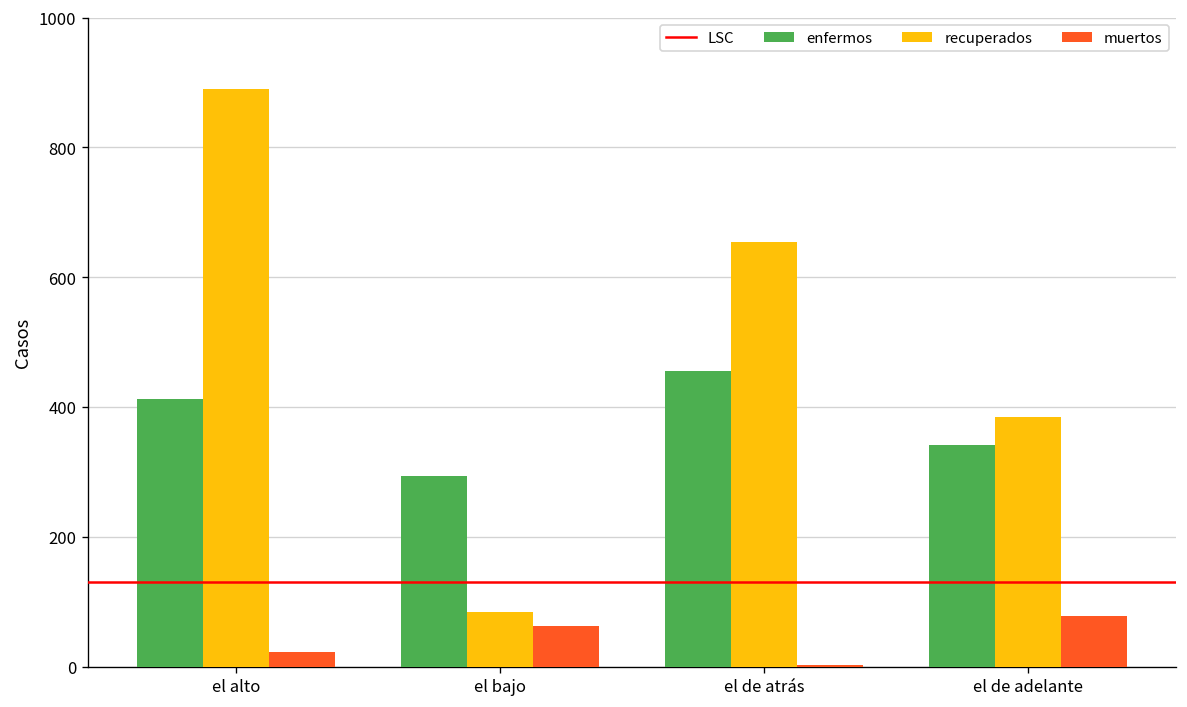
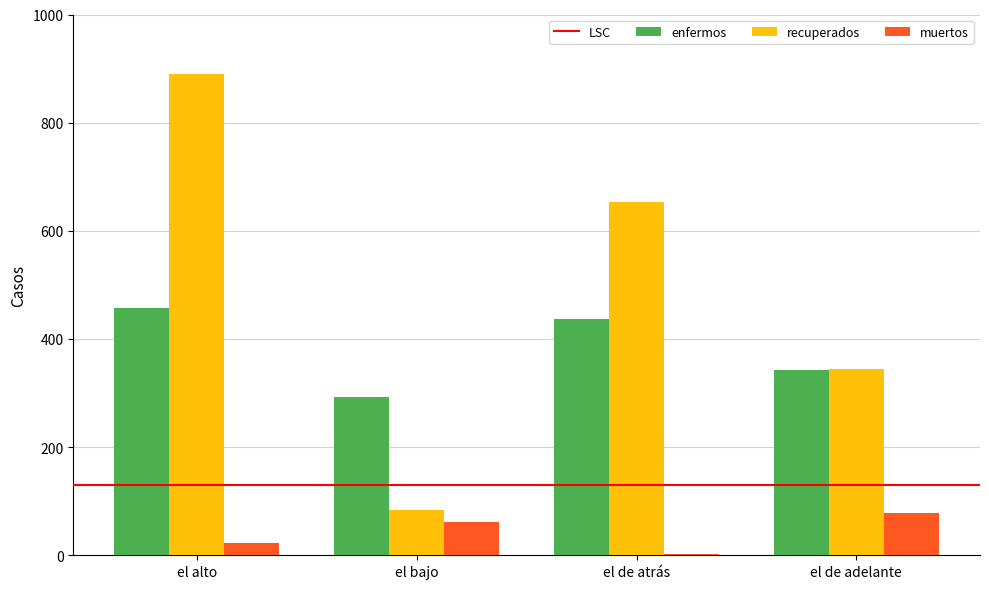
  {
    "enfermos": {
-     "el alto": 410,
+     "el alto": 460,
      "el bajo": 290,
-     "el de atrás": 460,
+     "el de atrás": 440,
      "el de adelante": 340
    },
    "recuperados": {
      "el alto": 890,
      "el bajo": 80,
      "el de atrás": 650,
-     "el de adelante": 390
+     "el de adelante": 350
    },
    "muertos": {
      "el alto": 20,
      "el bajo": 60,
      "el de adelante": 80
    }
  }
